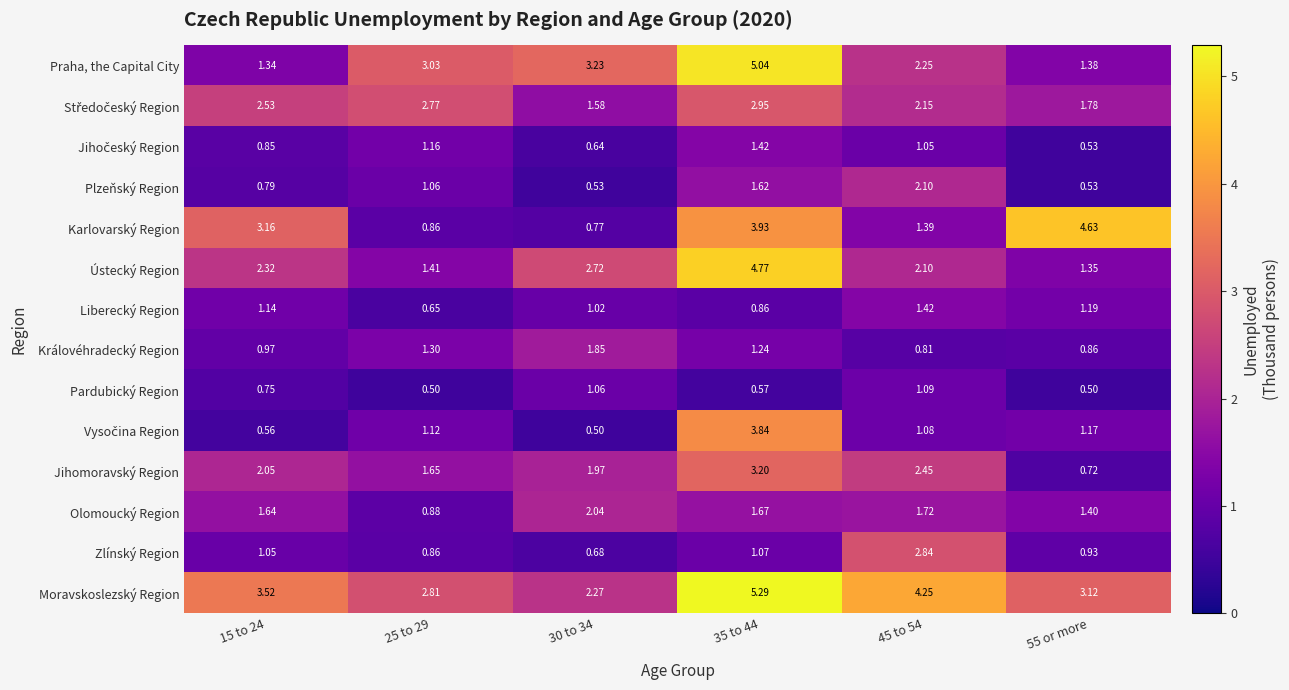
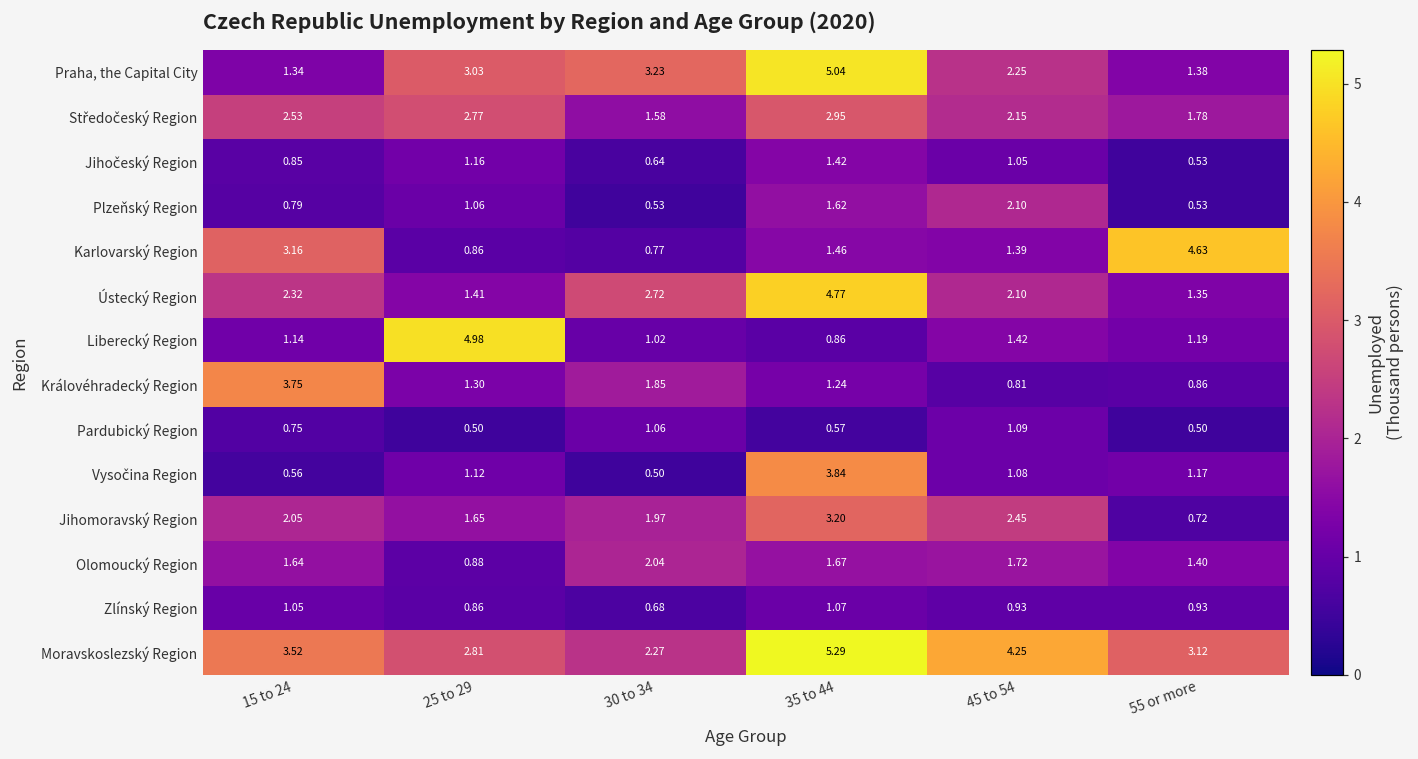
  {
    "Praha, the Capital City": {
      "15 to 24": 1.34,
      "25 to 29": 3.03,
      "30 to 34": 3.23,
      "35 to 44": 5.04,
      "45 to 54": 2.25,
      "55 or more": 1.38
    },
    "Středočeský Region": {
      "15 to 24": 2.53,
      "25 to 29": 2.77,
      "30 to 34": 1.58,
      "35 to 44": 2.95,
      "45 to 54": 2.15,
      "55 or more": 1.78
    },
    "Jihočeský Region": {
      "15 to 24": 0.85,
      "25 to 29": 1.16,
      "30 to 34": 0.64,
      "35 to 44": 1.42,
      "45 to 54": 1.05,
      "55 or more": 0.53
    },
    "Plzeňský Region": {
      "15 to 24": 0.79,
      "25 to 29": 1.06,
      "30 to 34": 0.53,
      "35 to 44": 1.62,
      "45 to 54": 2.10,
      "55 or more": 0.53
    },
    "Karlovarský Region": {
      "15 to 24": 3.16,
      "25 to 29": 0.86,
      "30 to 34": 0.77,
-     "35 to 44": 3.93,
+     "35 to 44": 1.46,
      "45 to 54": 1.39,
      "55 or more": 4.63
    },
    "Ústecký Region": {
      "15 to 24": 2.32,
      "25 to 29": 1.41,
      "30 to 34": 2.72,
      "35 to 44": 4.77,
      "45 to 54": 2.10,
      "55 or more": 1.35
    },
    "Liberecký Region": {
      "15 to 24": 1.14,
-     "25 to 29": 0.65,
+     "25 to 29": 4.98,
      "30 to 34": 1.02,
      "35 to 44": 0.86,
      "45 to 54": 1.42,
      "55 or more": 1.19
    },
    "Královéhradecký Region": {
-     "15 to 24": 0.97,
+     "15 to 24": 3.75,
      "25 to 29": 1.30,
      "30 to 34": 1.85,
      "35 to 44": 1.24,
      "45 to 54": 0.81,
      "55 or more": 0.86
    },
    "Pardubický Region": {
      "15 to 24": 0.75,
      "25 to 29": 0.50,
      "30 to 34": 1.06,
      "35 to 44": 0.57,
      "45 to 54": 1.09,
      "55 or more": 0.50
    },
    "Vysočina Region": {
      "15 to 24": 0.56,
      "25 to 29": 1.12,
      "30 to 34": 0.50,
      "35 to 44": 3.84,
      "45 to 54": 1.08,
      "55 or more": 1.17
    },
    "Jihomoravský Region": {
      "15 to 24": 2.05,
      "25 to 29": 1.65,
      "30 to 34": 1.97,
      "35 to 44": 3.20,
      "45 to 54": 2.45,
      "55 or more": 0.72
    },
    "Olomoucký Region": {
      "15 to 24": 1.64,
      "25 to 29": 0.88,
      "30 to 34": 2.04,
      "35 to 44": 1.67,
      "45 to 54": 1.72,
      "55 or more": 1.40
    },
    "Zlínský Region": {
      "15 to 24": 1.05,
      "25 to 29": 0.86,
      "30 to 34": 0.68,
      "35 to 44": 1.07,
-     "45 to 54": 2.84,
+     "45 to 54": 0.93,
      "55 or more": 0.93
    },
    "Moravskoslezský Region": {
      "15 to 24": 3.52,
      "25 to 29": 2.81,
      "30 to 34": 2.27,
      "35 to 44": 5.29,
      "45 to 54": 4.25,
      "55 or more": 3.12
    }
  }
